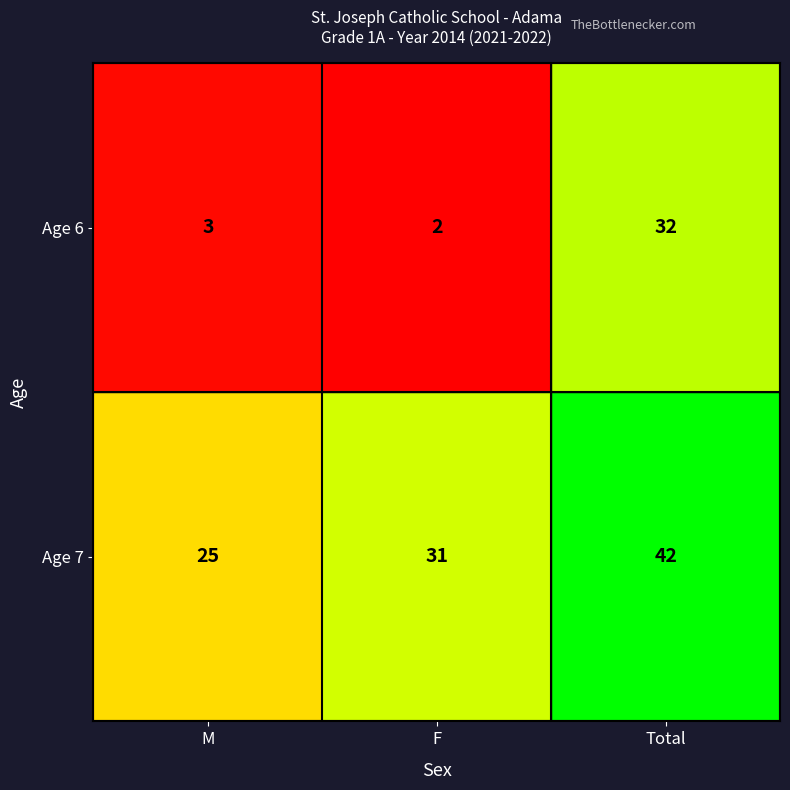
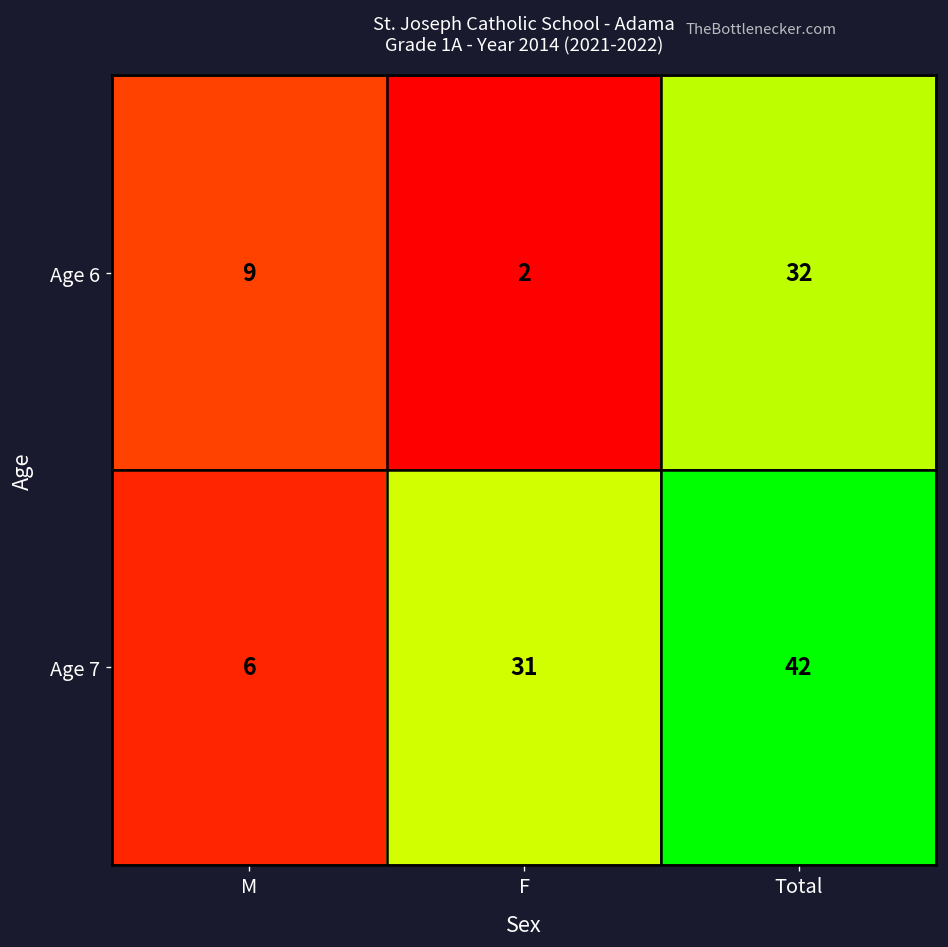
  {
    "Age 6": {
-     "M": 3,
+     "M": 9,
      "F": 2,
      "Total": 32
    },
    "Age 7": {
-     "M": 25,
+     "M": 6,
      "F": 31,
      "Total": 42
    }
  }
